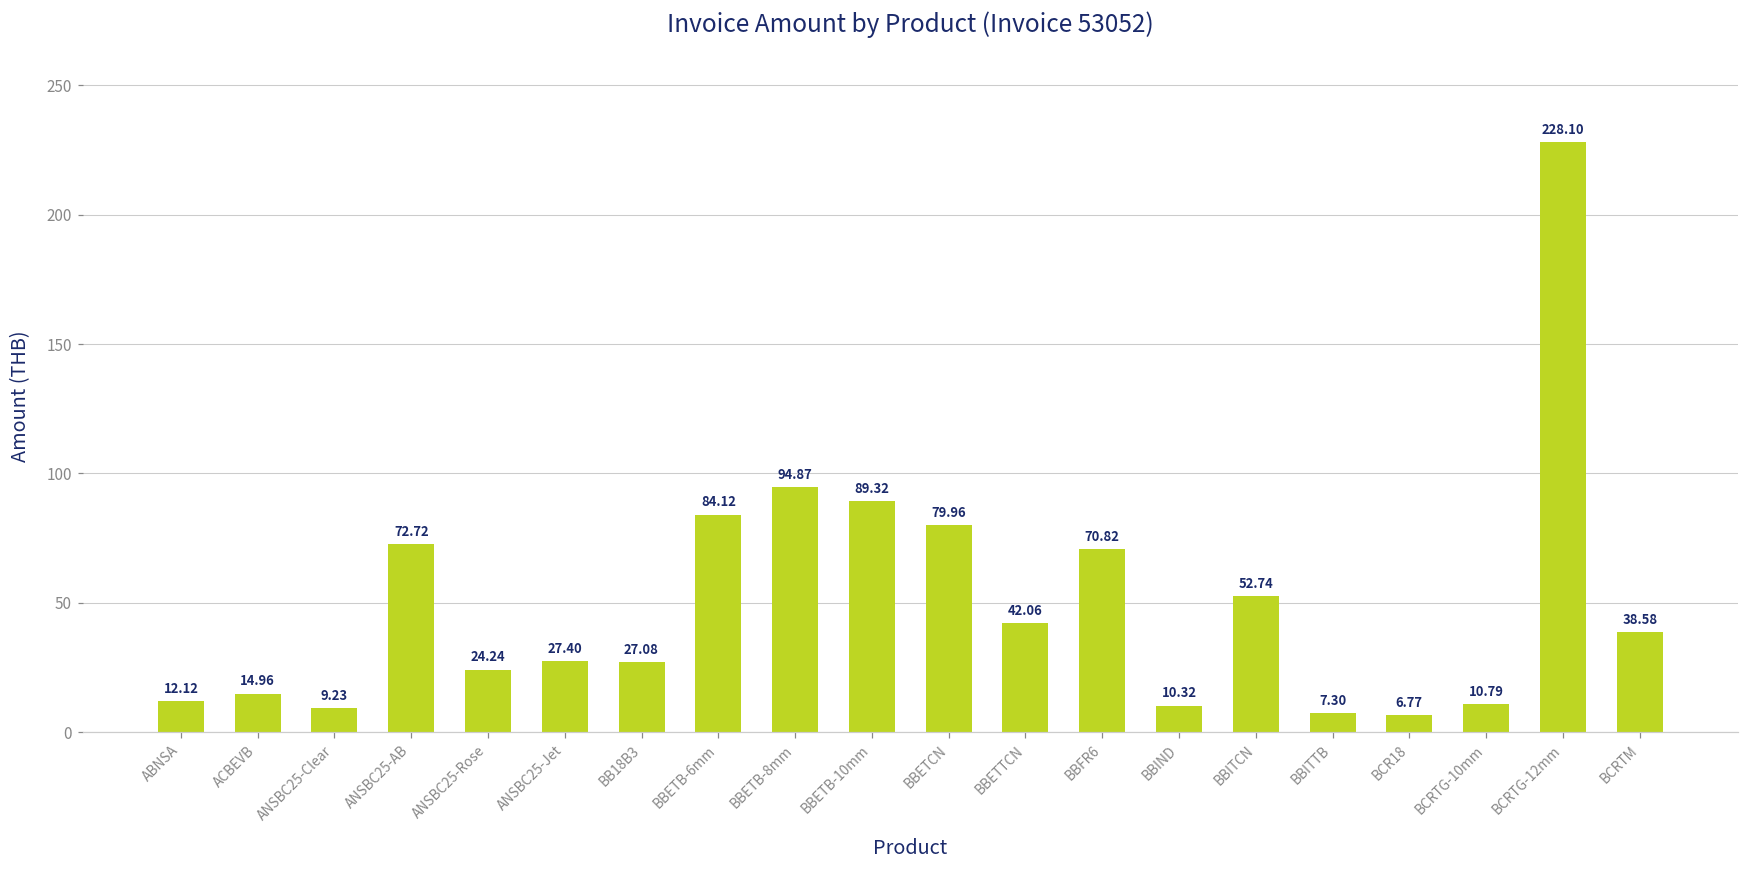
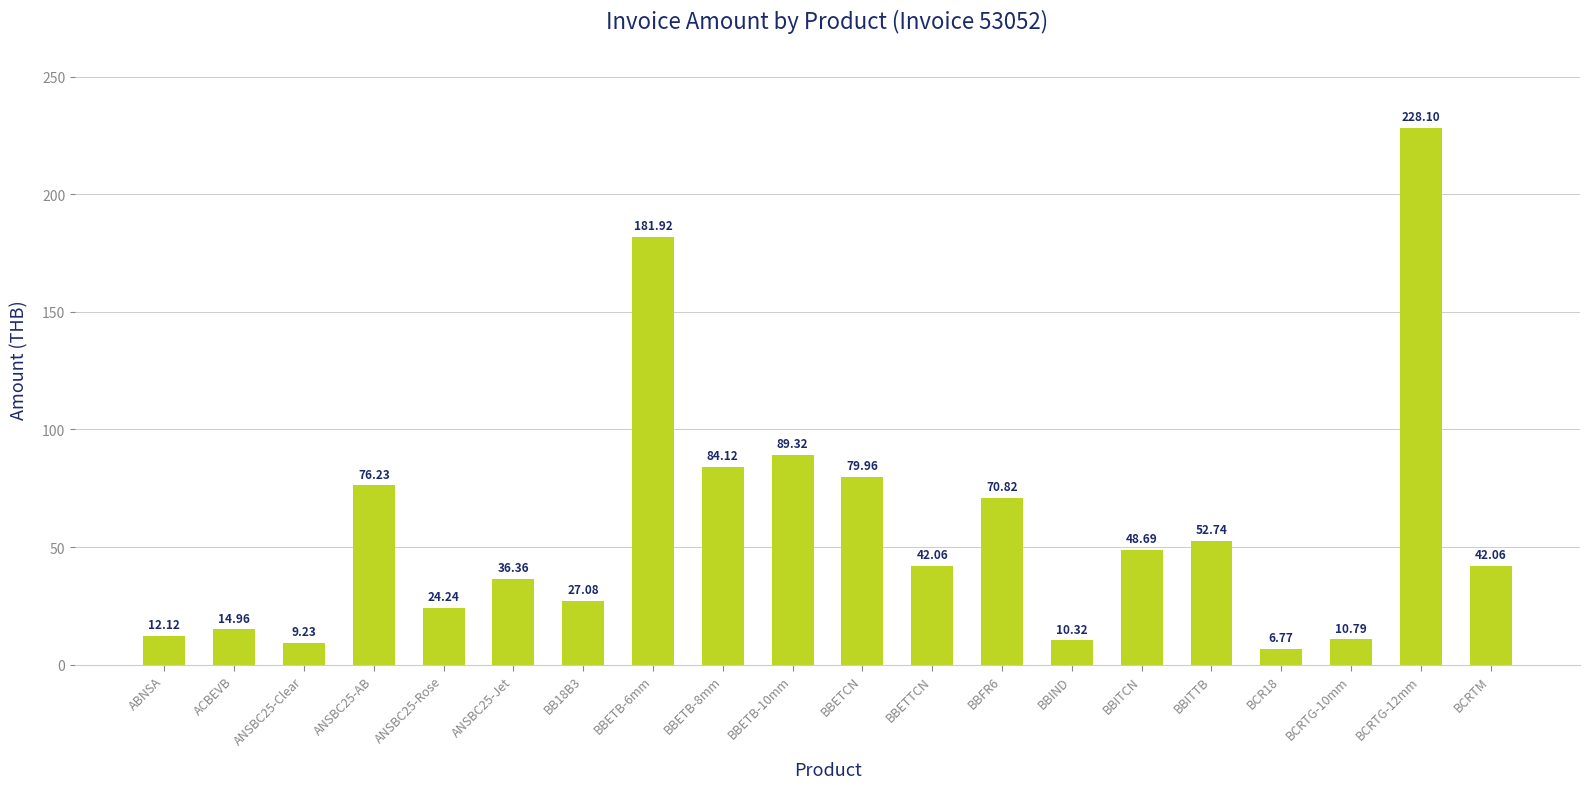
  {
    "ABNSA": 12.12,
    "ACBEVB": 14.96,
    "ANSBC25-Clear": 9.23,
-   "ANSBC25-AB": 72.72,
+   "ANSBC25-AB": 76.23,
    "ANSBC25-Rose": 24.24,
-   "ANSBC25-Jet": 27.40,
+   "ANSBC25-Jet": 36.36,
    "BB18B3": 27.08,
-   "BBETB-6mm": 84.12,
-   "BBETB-8mm": 94.87,
+   "BBETB-6mm": 181.92,
+   "BBETB-8mm": 84.12,
    "BBETB-10mm": 89.32,
    "BBETCN": 79.96,
    "BBETTCN": 42.06,
    "BBFR6": 70.82,
    "BBIND": 10.32,
-   "BBITCN": 52.74,
-   "BBITTB": 7.30,
+   "BBITCN": 48.69,
+   "BBITTB": 52.74,
    "BCR18": 6.77,
    "BCRTG-10mm": 10.79,
    "BCRTG-12mm": 228.10,
-   "BCRTM": 38.58
+   "BCRTM": 42.06
  }
